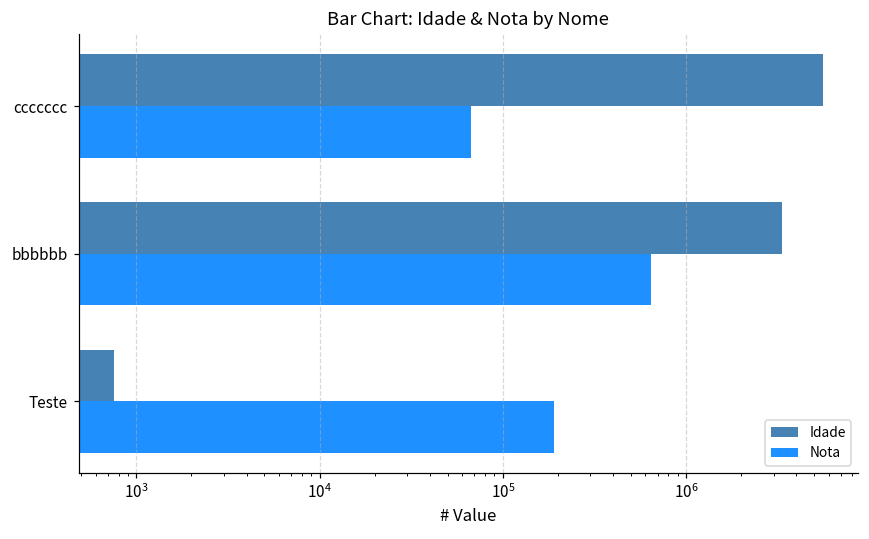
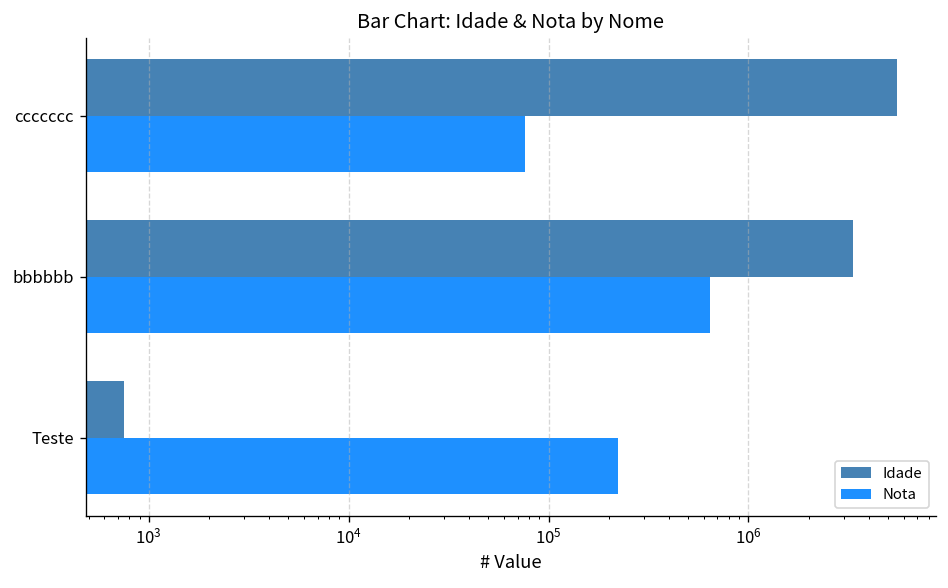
  {
    "Idade": {
      "ccccccc": 5600000,
      "bbbbbb": 3300000,
      "Teste": 800
    },
    "Nota": {
-     "ccccccc": 67000,
+     "ccccccc": 80000,
      "bbbbbb": 640000,
-     "Teste": 190000
+     "Teste": 220000
    }
  }
